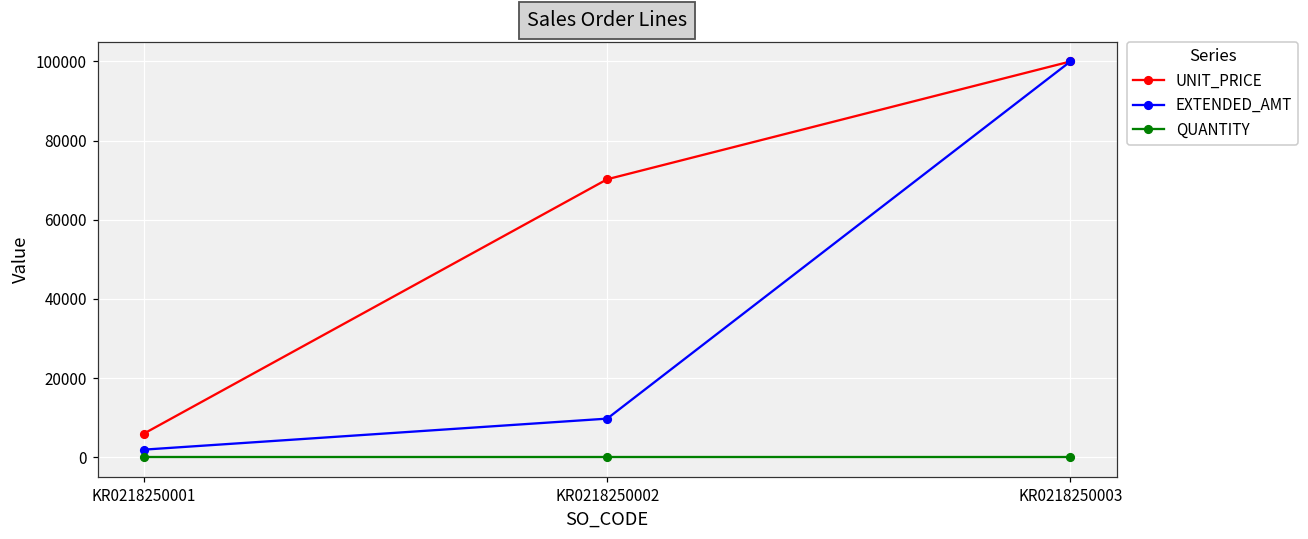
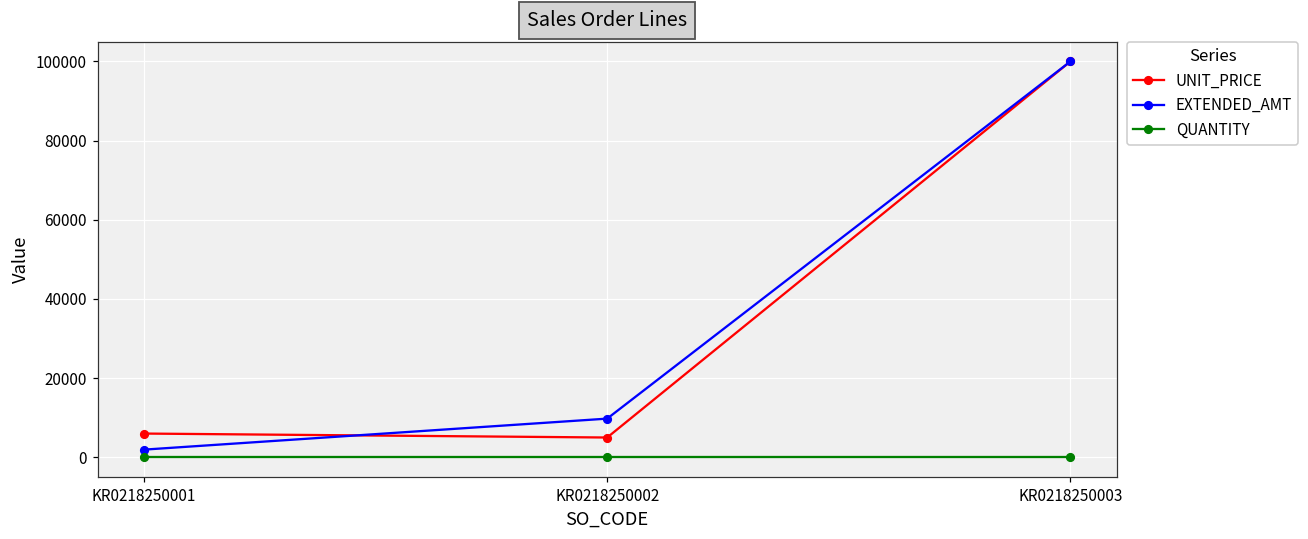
  {
    "UNIT_PRICE": {
      "KR0218250001": 6000,
-     "KR0218250002": 70000
+     "KR0218250002": 5000
    },
    "EXTENDED_AMT": {
      "KR0218250001": 2000,
      "KR0218250002": 10000
    },
    "QUANTITY": {
      "KR0218250001": 0,
      "KR0218250002": 0,
      "KR0218250003": 0
    }
  }
